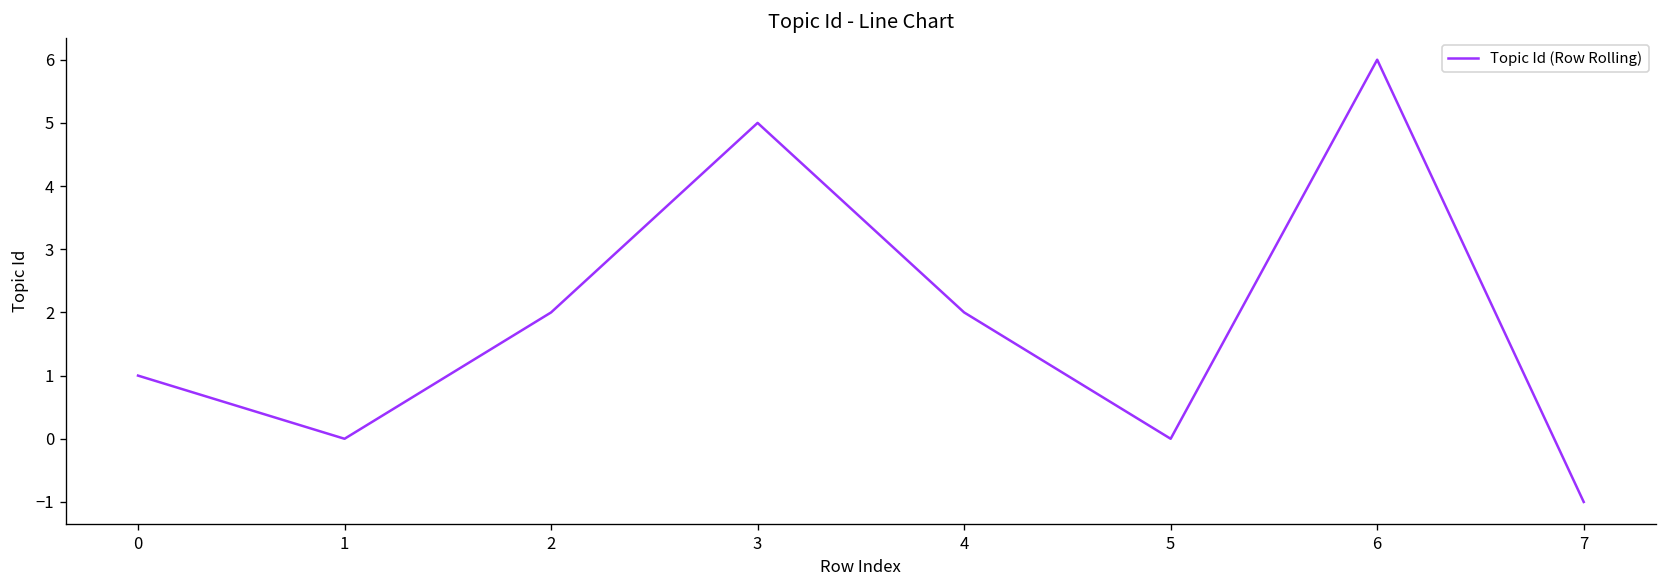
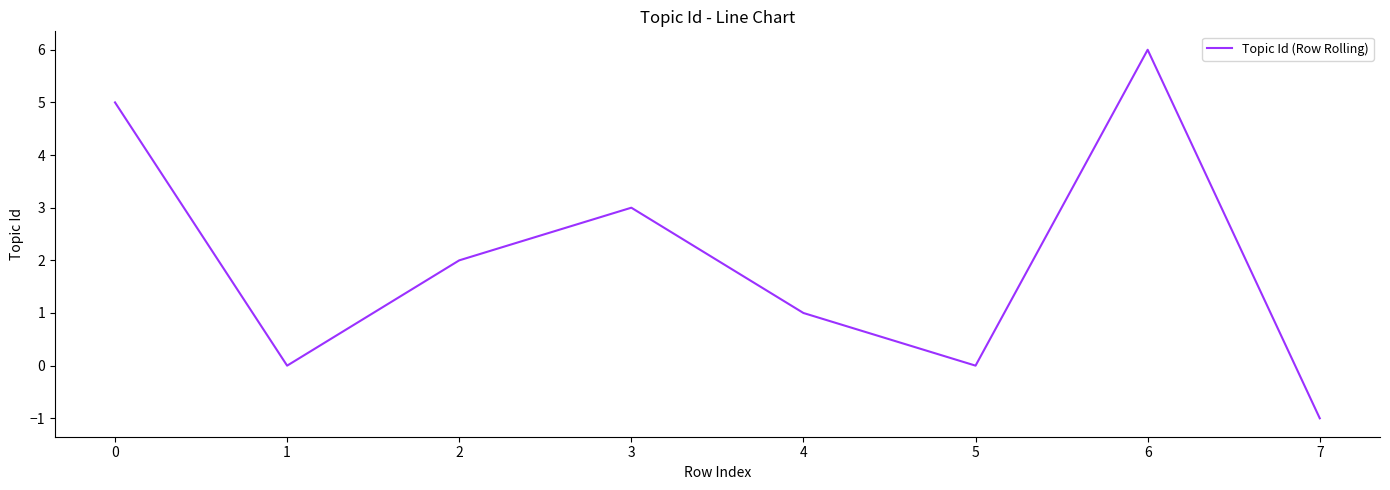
  {
-   "0": 1,
+   "0": 5,
    "1": 0,
    "2": 2,
-   "3": 5,
-   "4": 2,
+   "3": 3,
+   "4": 1,
    "5": 0,
    "6": 6,
    "7": -1
  }
